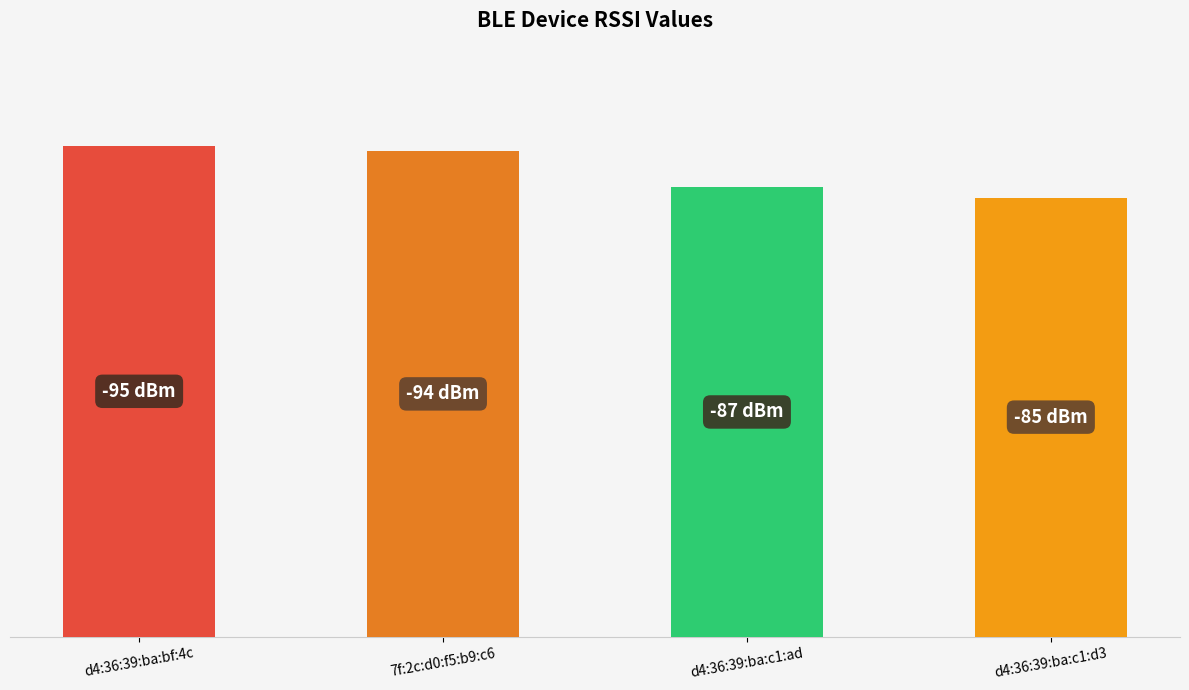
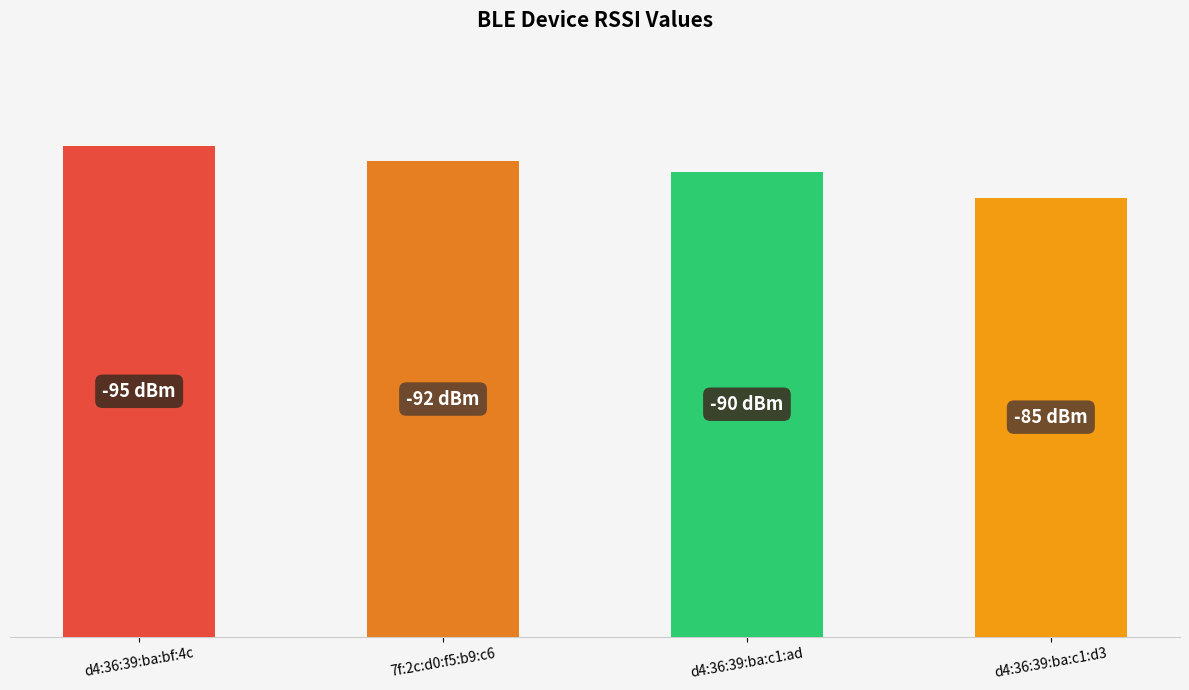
  {
-   "7f:2c:d0:f5:b9:c6": -94,
-   "d4:36:39:ba:c1:ad": -87
+   "7f:2c:d0:f5:b9:c6": -92,
+   "d4:36:39:ba:c1:ad": -90
  }
